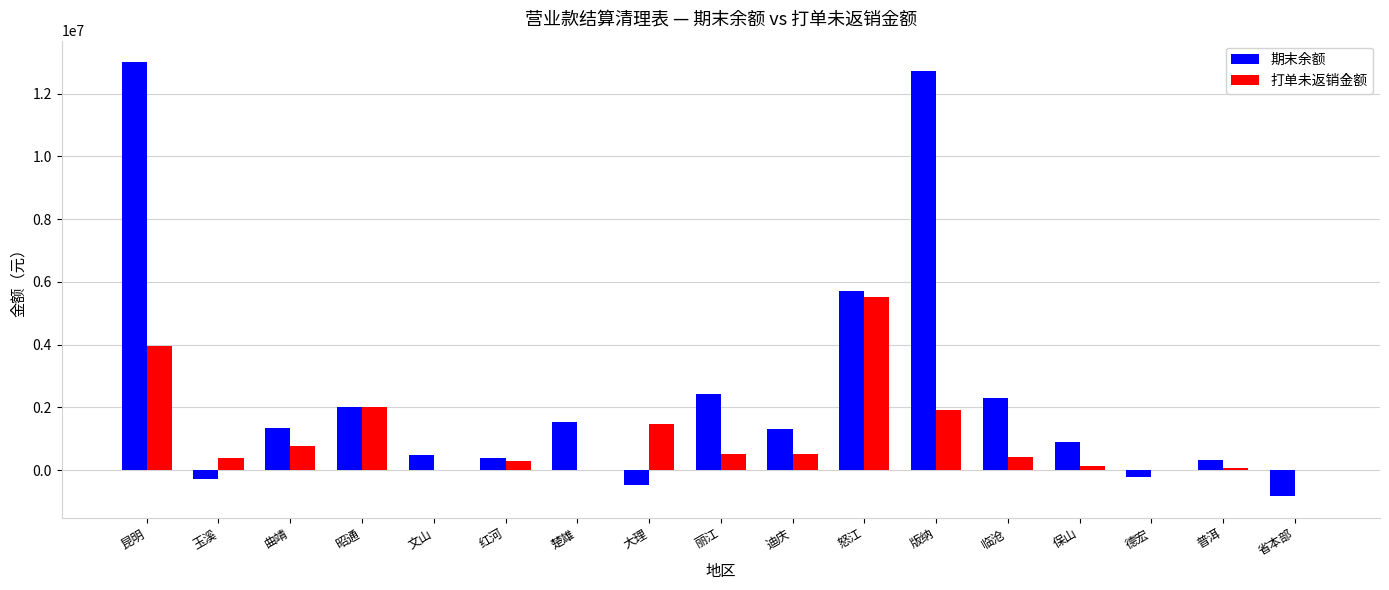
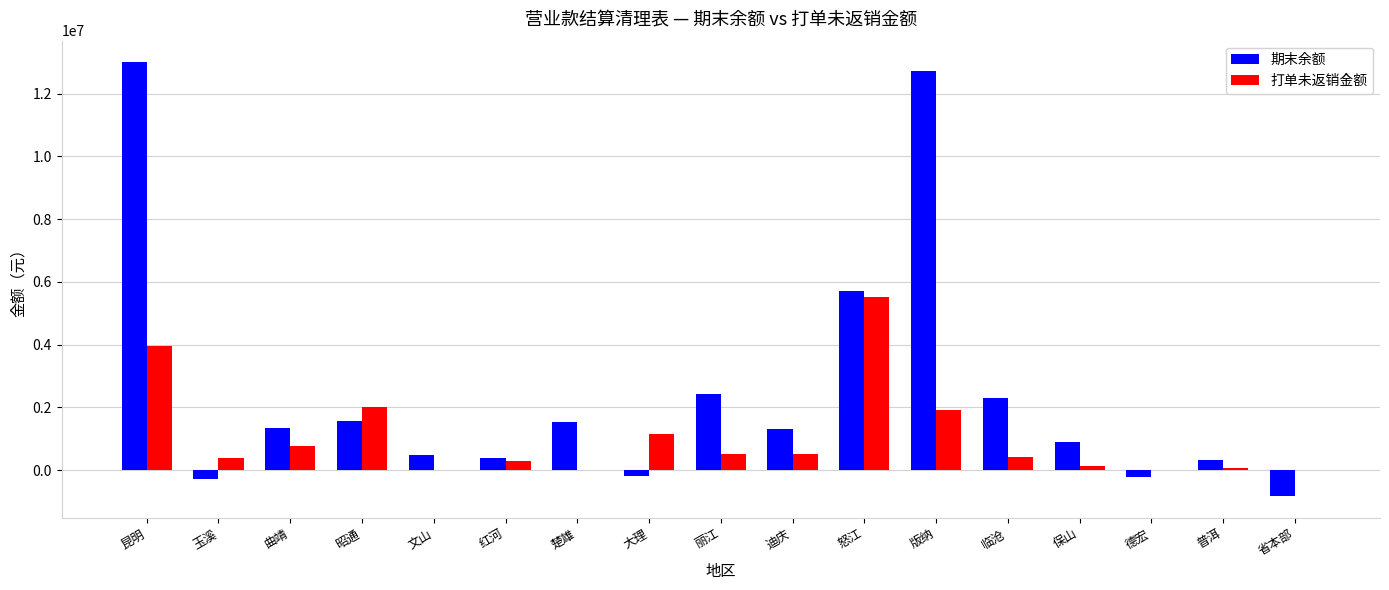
  {
    "期末余额": {
      "昆明": 13000000,
      "玉溪": -300000,
      "曲靖": 1400000,
-     "昭通": 2000000,
+     "昭通": 1600000,
      "文山": 500000,
      "红河": 400000,
      "楚雄": 1500000,
-     "大理": -500000,
+     "大理": -200000,
      "丽江": 2400000,
      "迪庆": 1300000,
      "怒江": 5700000,
      "版纳": 12700000,
      "临沧": 2300000,
      "保山": 900000,
      "德宏": -200000,
      "普洱": 300000,
      "省本部": -800000
    },
    "打单未返销金额": {
      "昆明": 4000000,
      "玉溪": 400000,
      "曲靖": 800000,
      "昭通": 2000000,
      "文山": 0,
      "红河": 300000,
      "楚雄": 0,
-     "大理": 1500000,
+     "大理": 1200000,
      "丽江": 500000,
      "迪庆": 500000,
      "怒江": 5500000,
      "版纳": 1900000,
      "临沧": 400000,
      "保山": 100000,
      "德宏": 0,
      "省本部": 0
    }
  }
